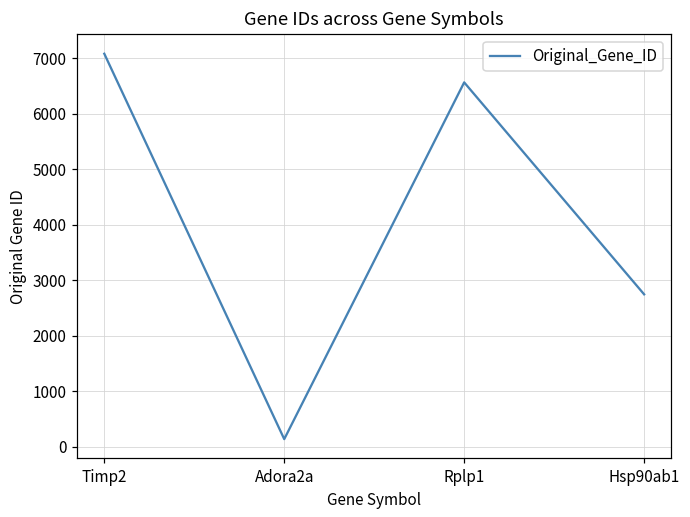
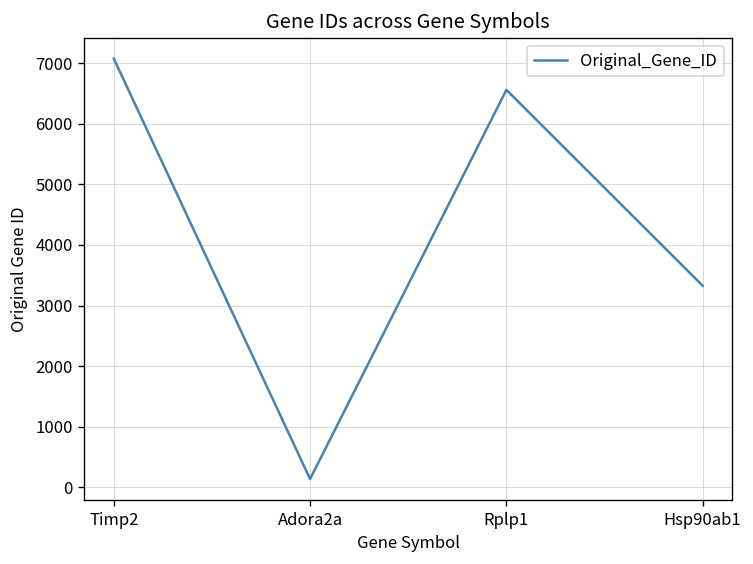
  {
    "Timp2": 7100,
    "Adora2a": 100,
    "Rplp1": 6600,
-   "Hsp90ab1": 2700
+   "Hsp90ab1": 3300
  }
